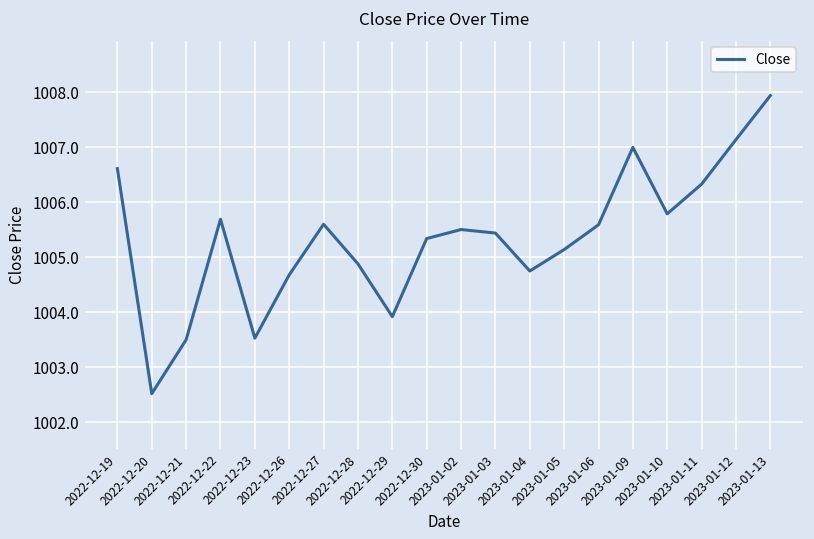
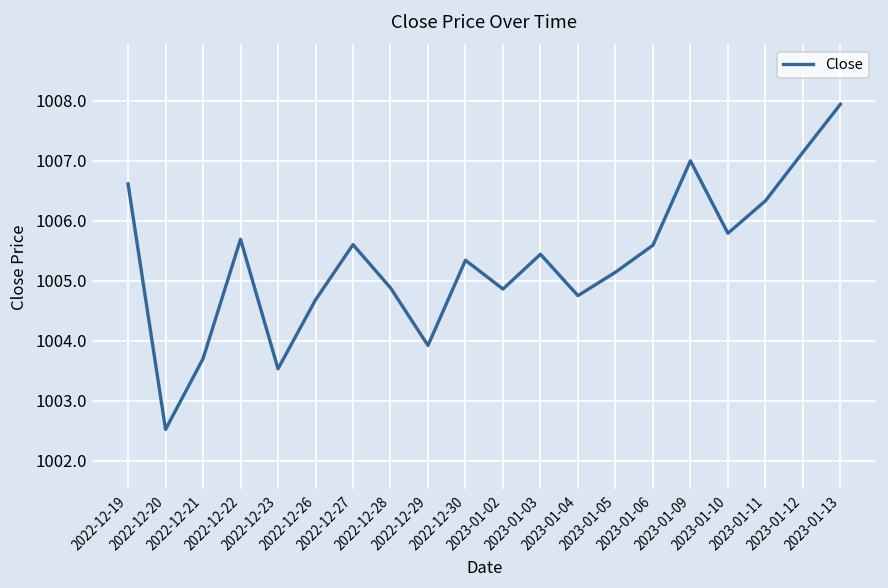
  {
    "2022-12-19": 1006.6,
    "2022-12-20": 1002.5,
-   "2022-12-21": 1003.5,
+   "2022-12-21": 1003.7,
    "2022-12-22": 1005.7,
    "2022-12-23": 1003.5,
    "2022-12-26": 1004.7,
    "2022-12-27": 1005.6,
    "2022-12-28": 1004.9,
    "2022-12-29": 1003.9,
    "2022-12-30": 1005.3,
-   "2023-01-02": 1005.5,
+   "2023-01-02": 1004.9,
    "2023-01-03": 1005.4,
    "2023-01-04": 1004.8,
    "2023-01-05": 1005.1,
    "2023-01-06": 1005.6,
    "2023-01-09": 1007.0,
    "2023-01-10": 1005.8,
    "2023-01-11": 1006.3,
    "2023-01-12": 1007.1,
    "2023-01-13": 1007.9
  }
